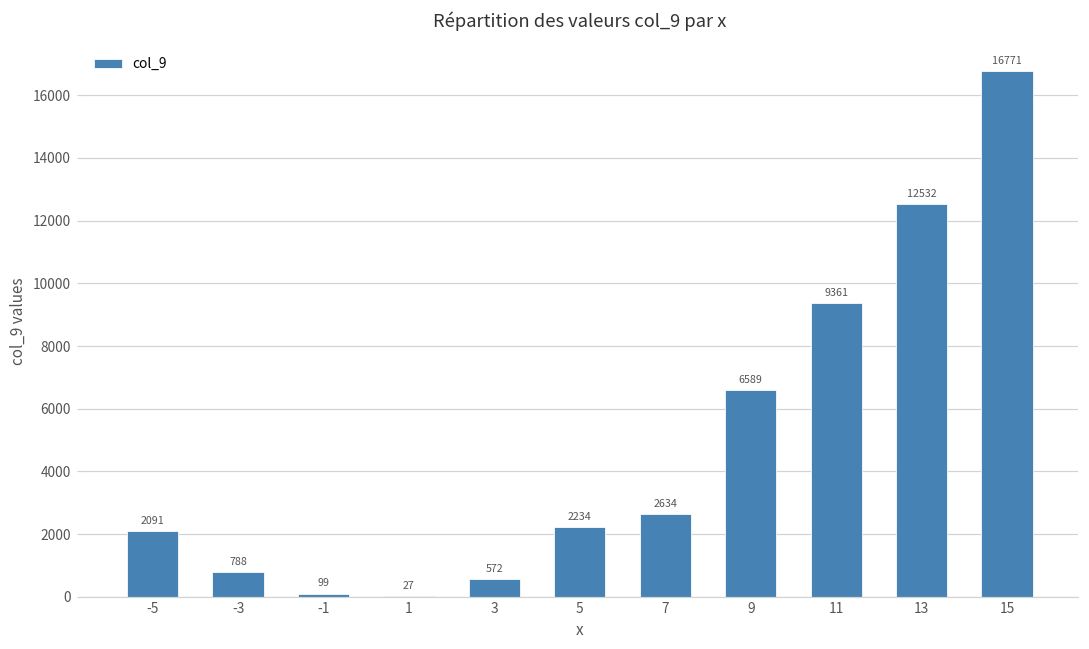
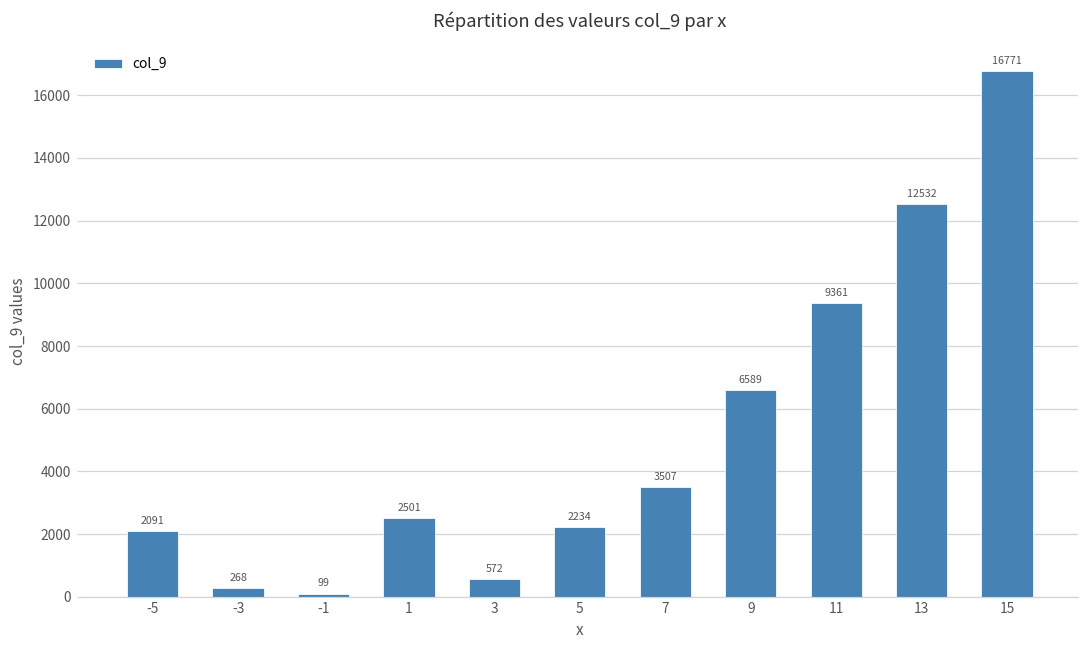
  {
    "-5": 2091,
-   "-3": 788,
+   "-3": 268,
    "-1": 99,
-   "1": 27,
+   "1": 2501,
    "3": 572,
    "5": 2234,
-   "7": 2634,
+   "7": 3507,
    "9": 6589,
    "11": 9361,
    "13": 12532,
    "15": 16771
  }
